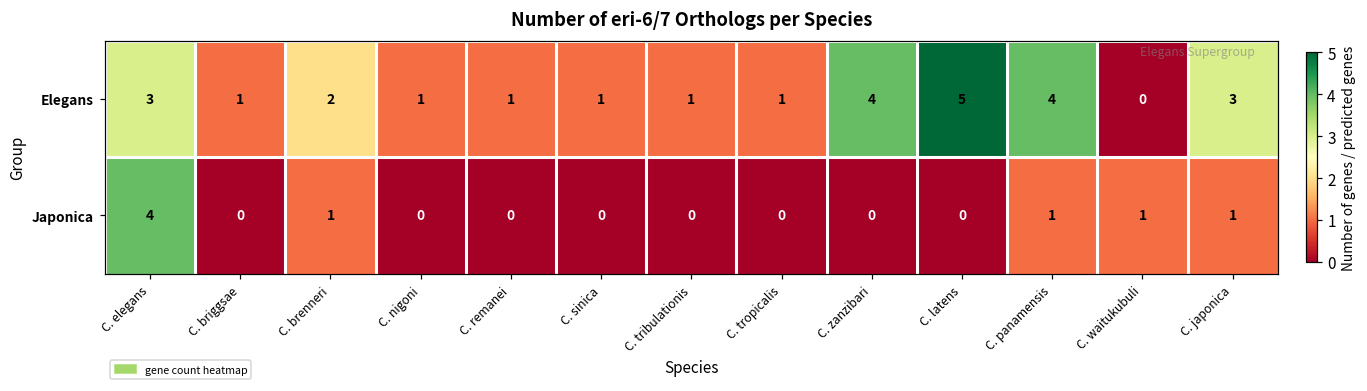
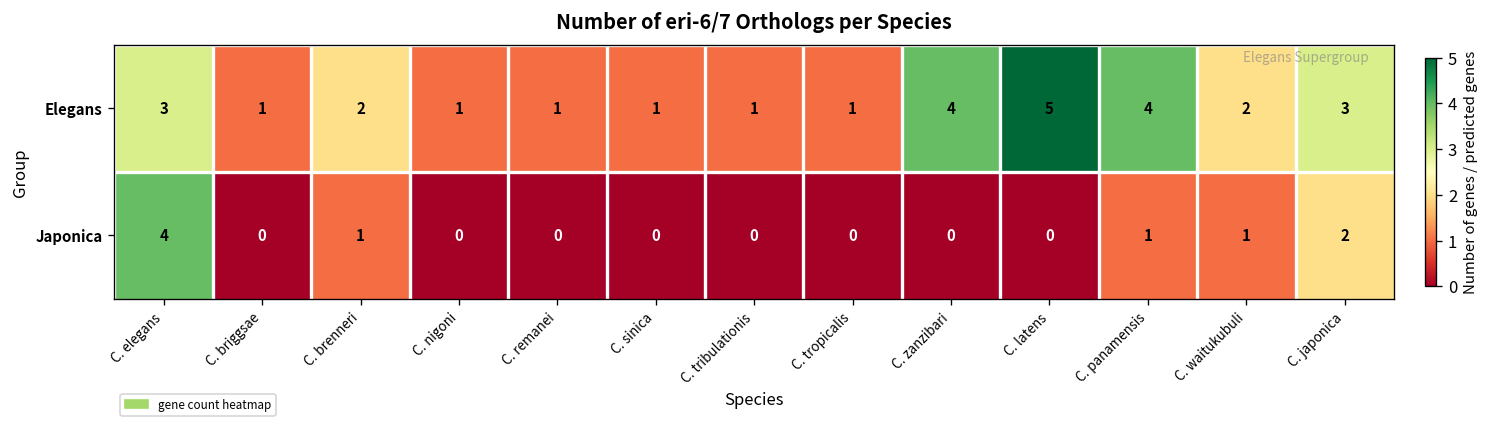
  {
    "Elegans": {
      "C. elegans": 3,
      "C. briggsae": 1,
      "C. brenneri": 2,
      "C. nigoni": 1,
      "C. remanei": 1,
      "C. sinica": 1,
      "C. tribulationis": 1,
      "C. tropicalis": 1,
      "C. zanzibari": 4,
      "C. latens": 5,
      "C. panamensis": 4,
-     "C. waitukubuli": 0
+     "C. waitukubuli": 2
    },
    "Japonica": {
      "C. elegans": 4,
      "C. briggsae": 0,
      "C. brenneri": 1,
      "C. nigoni": 0,
      "C. remanei": 0,
      "C. sinica": 0,
      "C. tribulationis": 0,
      "C. tropicalis": 0,
      "C. zanzibari": 0,
      "C. latens": 0,
      "C. panamensis": 1,
      "C. waitukubuli": 1,
-     "C. japonica": 1
+     "C. japonica": 2
    }
  }
